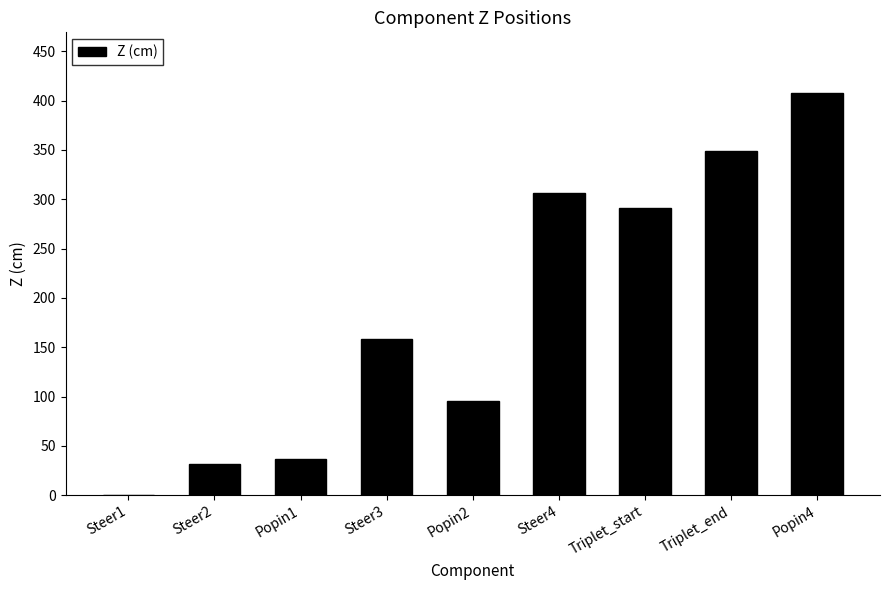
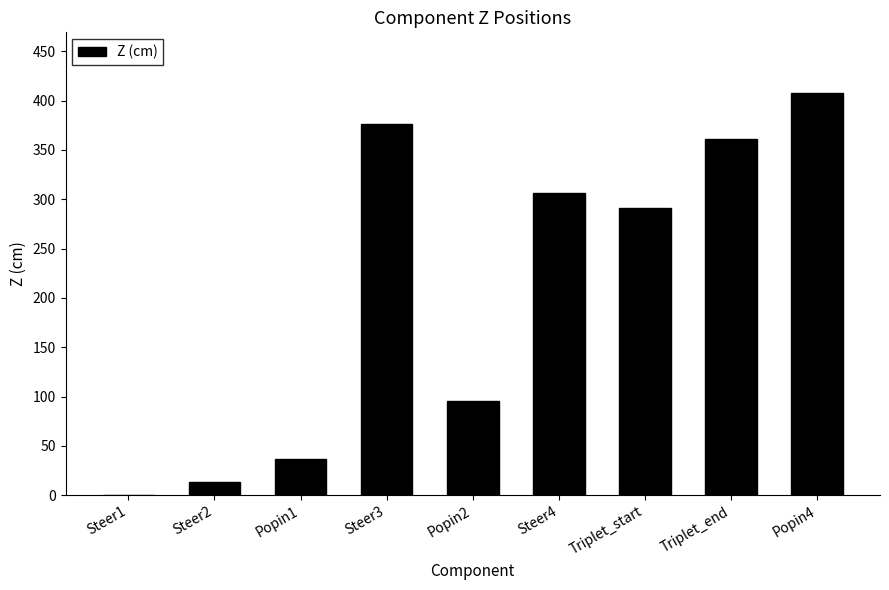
  {
    "Steer1": 0,
-   "Steer2": 30,
+   "Steer2": 10,
    "Popin1": 40,
-   "Steer3": 160,
+   "Steer3": 380,
    "Popin2": 100,
    "Steer4": 310,
    "Triplet_start": 290,
-   "Triplet_end": 350,
+   "Triplet_end": 360,
    "Popin4": 410
  }
